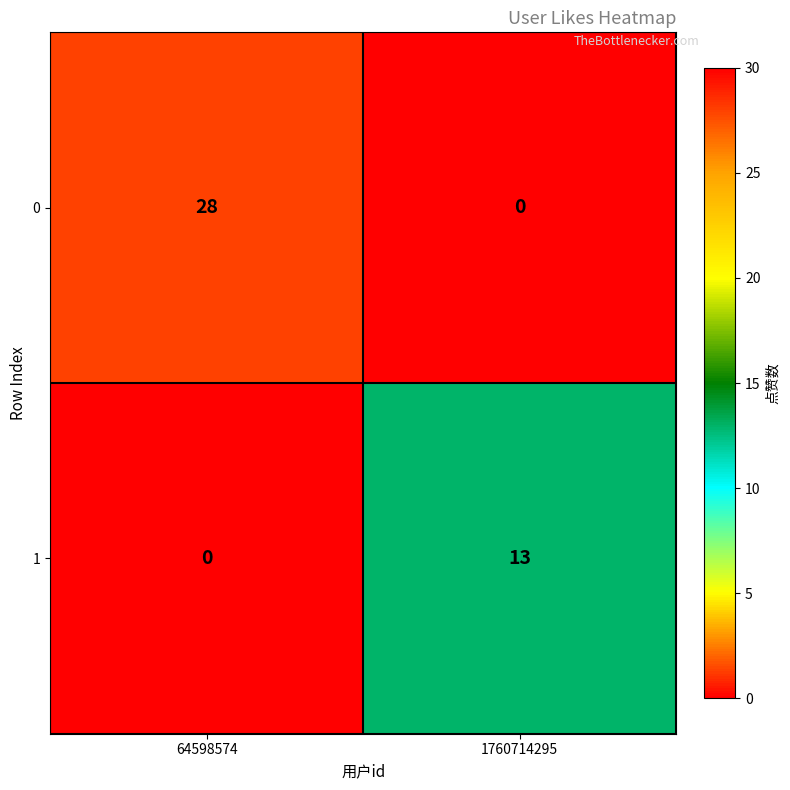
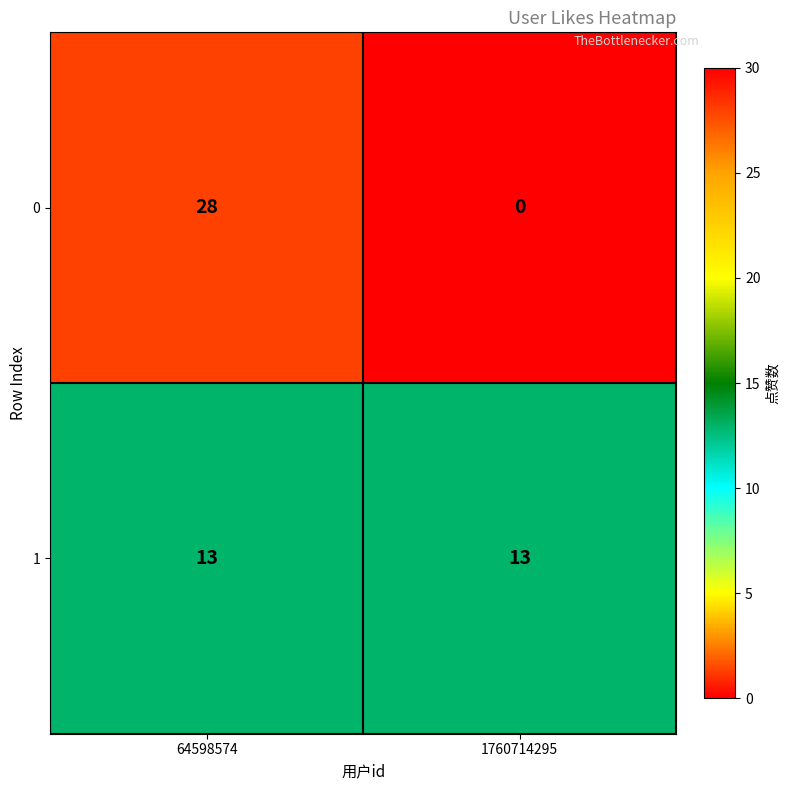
  {
    "0": {
      "64598574": 28,
      "1760714295": 0
    },
    "1": {
-     "64598574": 0,
+     "64598574": 13,
      "1760714295": 13
    }
  }
